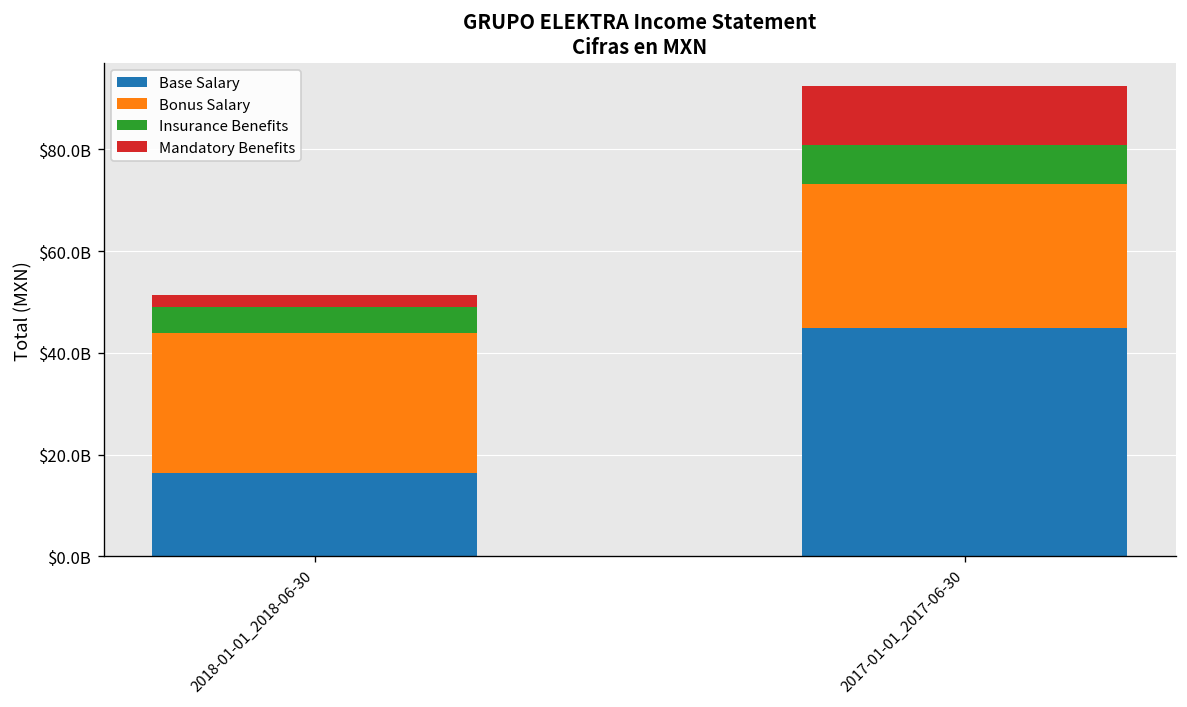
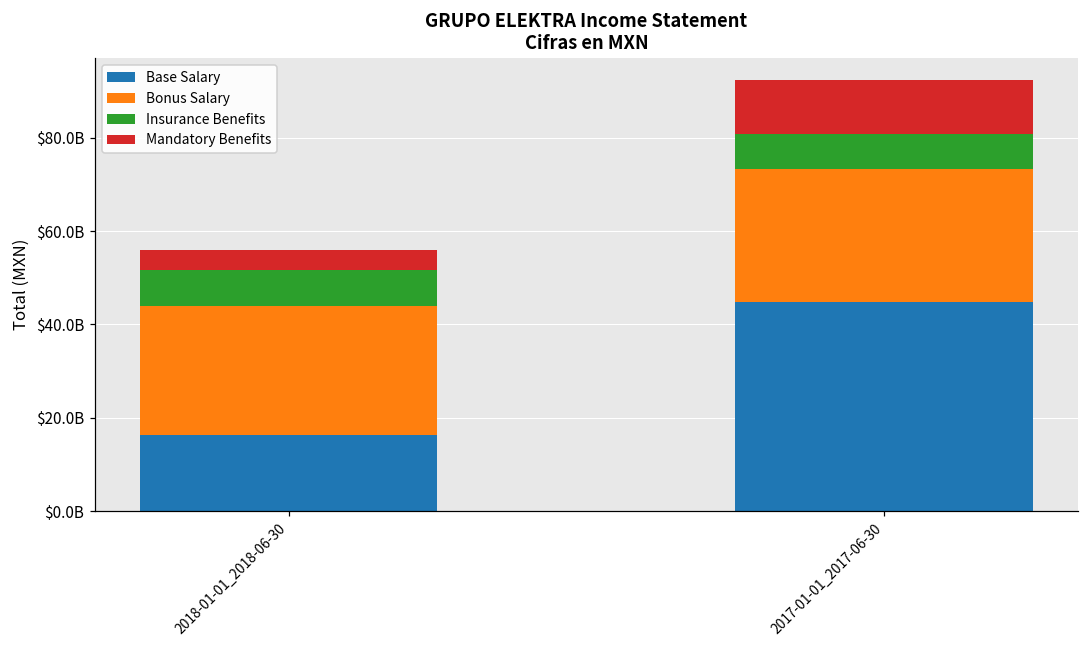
  {
    "Base Salary": {
      "2018-01-01_2018-06-30": "$16000000000",
      "2017-01-01_2017-06-30": "$45000000000"
    },
    "Bonus Salary": {
      "2018-01-01_2018-06-30": "$28000000000",
      "2017-01-01_2017-06-30": "$28000000000"
    },
    "Insurance Benefits": {
-     "2018-01-01_2018-06-30": "$5000000000",
+     "2018-01-01_2018-06-30": "$8000000000",
      "2017-01-01_2017-06-30": "$7000000000"
    },
    "Mandatory Benefits": {
-     "2018-01-01_2018-06-30": "$2000000000",
+     "2018-01-01_2018-06-30": "$4000000000",
      "2017-01-01_2017-06-30": "$12000000000"
    }
  }
